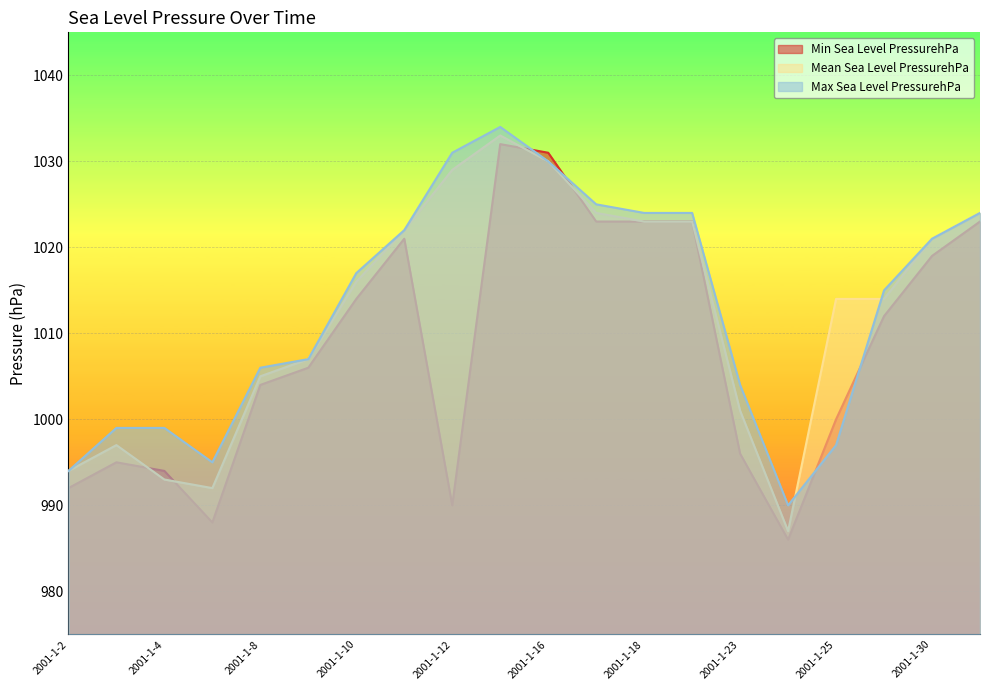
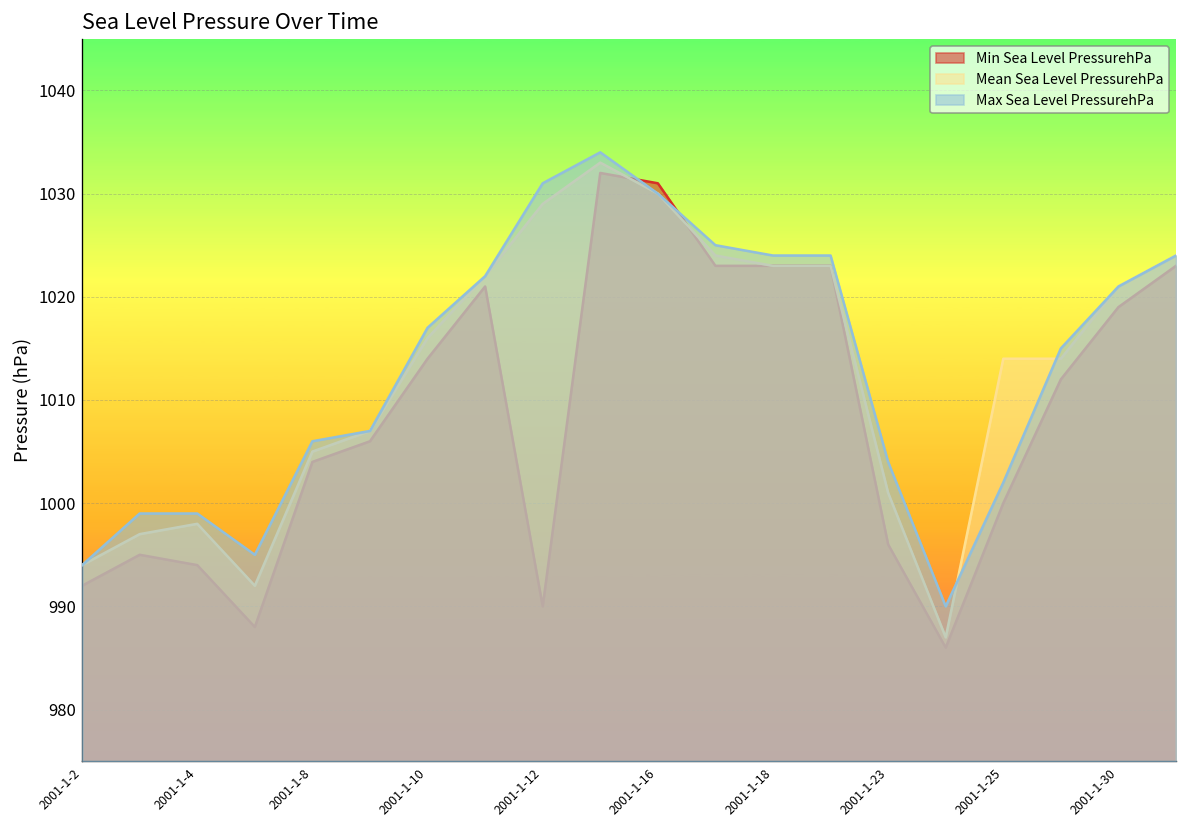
  {
    "Min Sea Level PressurehPa": {
      "2001-1-2": 992,
      "2001-1-4": 994,
      "2001-1-8": 1004,
      "2001-1-10": 1014,
      "2001-1-12": 990,
      "2001-1-16": 1031,
      "2001-1-23": 996,
      "2001-1-25": 1000,
      "2001-1-30": 1019
    },
    "Mean Sea Level PressurehPa": {
-     "2001-1-4": 993,
+     "2001-1-4": 998,
      "2001-1-8": 1005,
      "2001-1-10": 1016,
      "2001-1-12": 1029,
      "2001-1-23": 1001,
      "2001-1-25": 1014
    },
    "Max Sea Level PressurehPa": {
      "2001-1-4": 999,
      "2001-1-8": 1006,
      "2001-1-10": 1017,
      "2001-1-12": 1031,
      "2001-1-18": 1024,
      "2001-1-23": 1004,
-     "2001-1-25": 997
+     "2001-1-25": 1002
    }
  }
